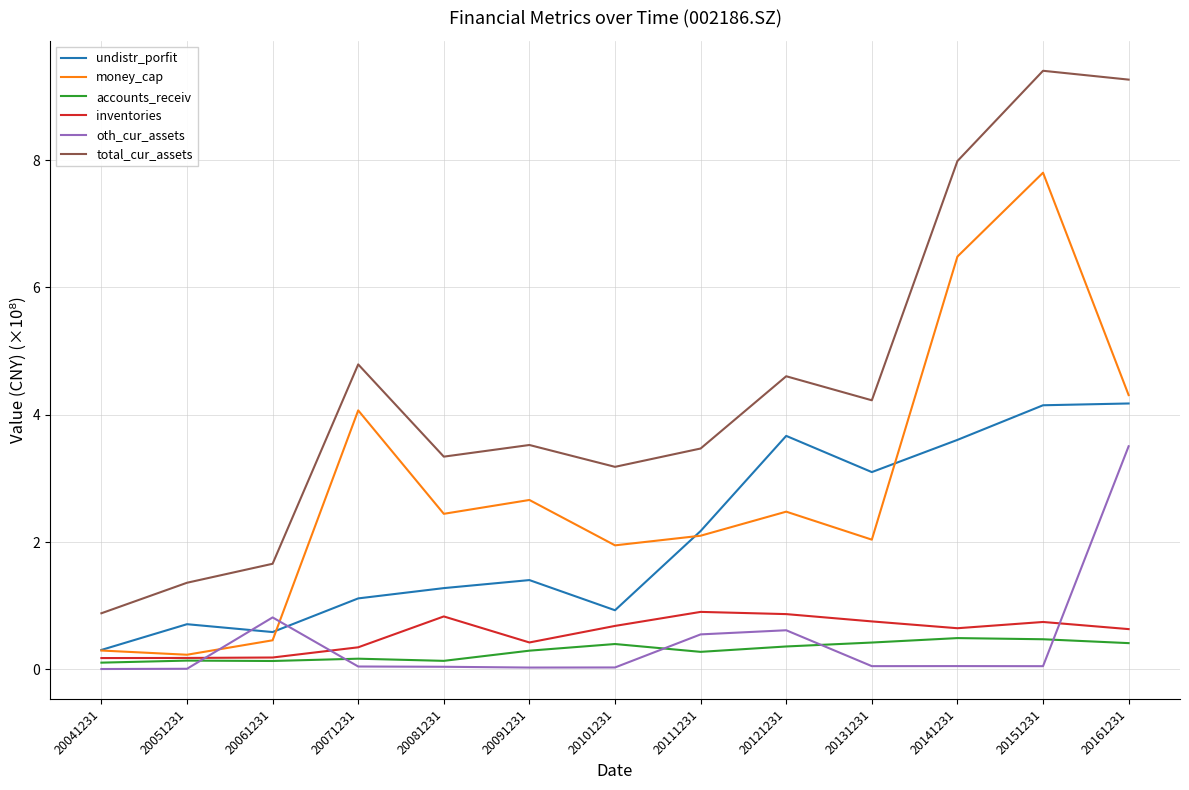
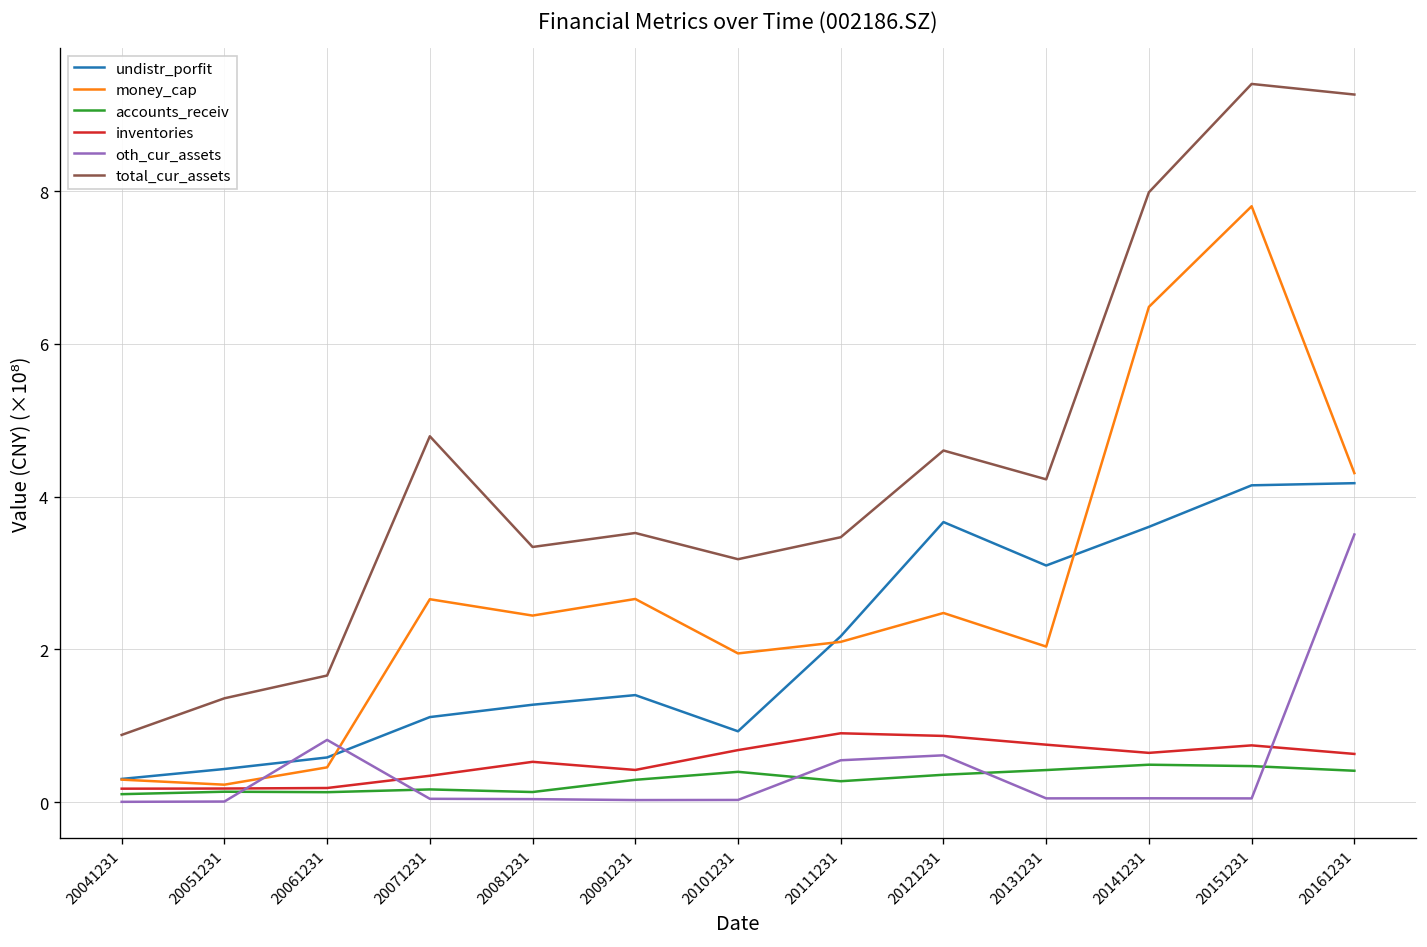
  {
    "undistr_porfit": {
-     "20051231": 0.7,
+     "20051231": 0.4,
      "20061231": 0.6,
      "20071231": 1.1,
      "20081231": 1.3,
      "20091231": 1.4,
      "20101231": 0.9,
      "20111231": 2.2,
      "20121231": 3.7,
      "20131231": 3.1,
      "20141231": 3.6,
      "20151231": 4.1,
      "20161231": 4.2
    },
    "money_cap": {
      "20051231": 0.2,
      "20061231": 0.5,
-     "20071231": 4.1,
+     "20071231": 2.7,
      "20081231": 2.4,
      "20091231": 2.7,
      "20101231": 1.9,
      "20111231": 2.1,
      "20121231": 2.5,
      "20131231": 2.0,
      "20141231": 6.5,
      "20151231": 7.8,
      "20161231": 4.3
    },
    "accounts_receiv": {
      "20041231": 0.1,
      "20051231": 0.1,
      "20061231": 0.1,
      "20071231": 0.2,
      "20081231": 0.1,
      "20091231": 0.3,
      "20101231": 0.4,
      "20111231": 0.3,
      "20121231": 0.4,
      "20131231": 0.4,
      "20141231": 0.5,
      "20151231": 0.5,
      "20161231": 0.4
    },
    "inventories": {
      "20041231": 0.2,
      "20051231": 0.2,
      "20061231": 0.2,
      "20071231": 0.3,
-     "20081231": 0.8,
+     "20081231": 0.5,
      "20091231": 0.4,
      "20101231": 0.7,
      "20111231": 0.9,
      "20121231": 0.9,
      "20131231": 0.8,
      "20141231": 0.6,
      "20151231": 0.7,
      "20161231": 0.6
    },
    "oth_cur_assets": {
      "20041231": 0.0,
      "20051231": 0.0,
      "20061231": 0.8,
      "20071231": 0.0,
      "20081231": 0.0,
      "20091231": 0.0,
      "20101231": 0.0,
      "20111231": 0.5,
      "20121231": 0.6,
      "20131231": 0.1,
      "20141231": 0.1,
      "20151231": 0.0,
      "20161231": 3.5
    },
    "total_cur_assets": {
      "20041231": 0.9,
      "20051231": 1.4,
      "20061231": 1.7,
      "20071231": 4.8,
      "20081231": 3.3,
      "20091231": 3.5,
      "20101231": 3.2,
      "20111231": 3.5,
      "20121231": 4.6,
      "20131231": 4.2,
      "20141231": 8.0,
      "20151231": 9.4,
      "20161231": 9.3
    }
  }
